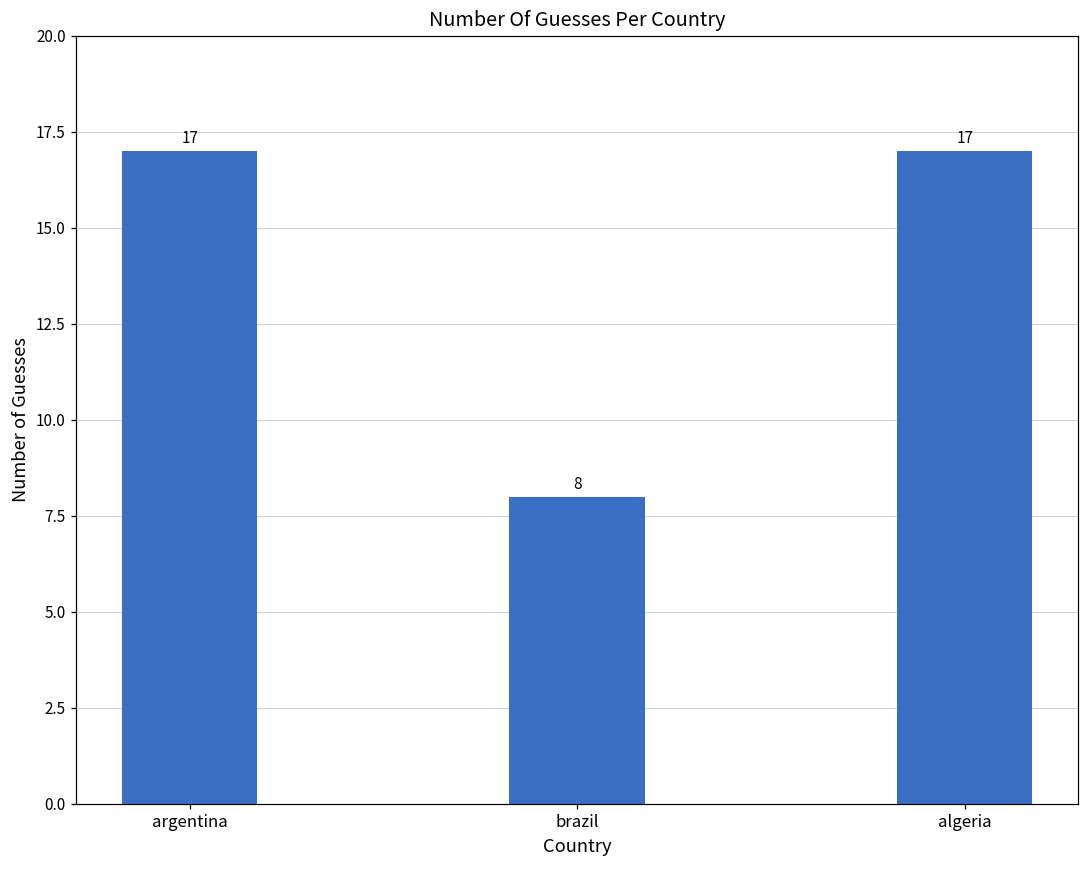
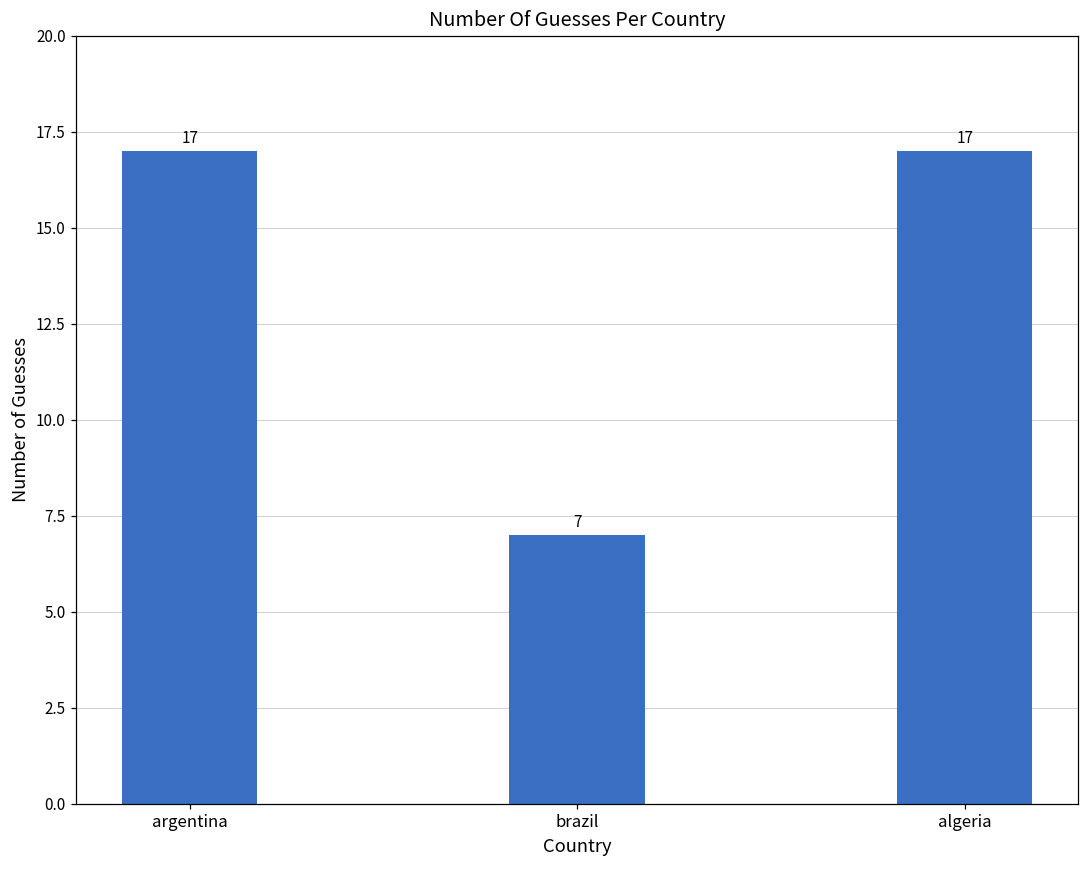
  {
    "argentina": 17,
-   "brazil": 8,
+   "brazil": 7,
    "algeria": 17
  }
